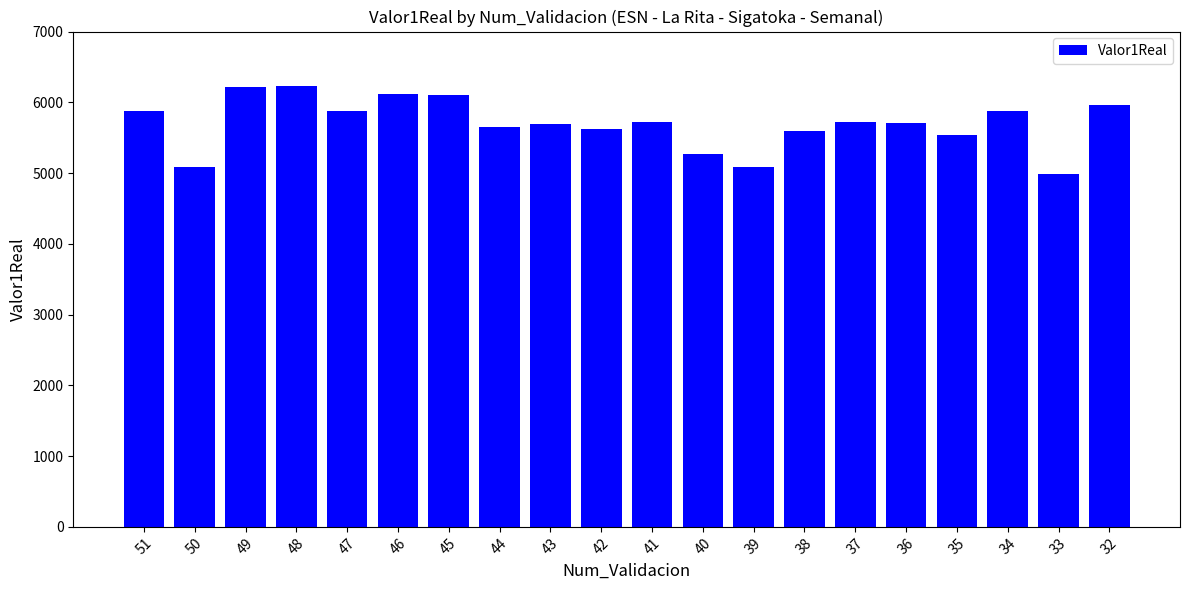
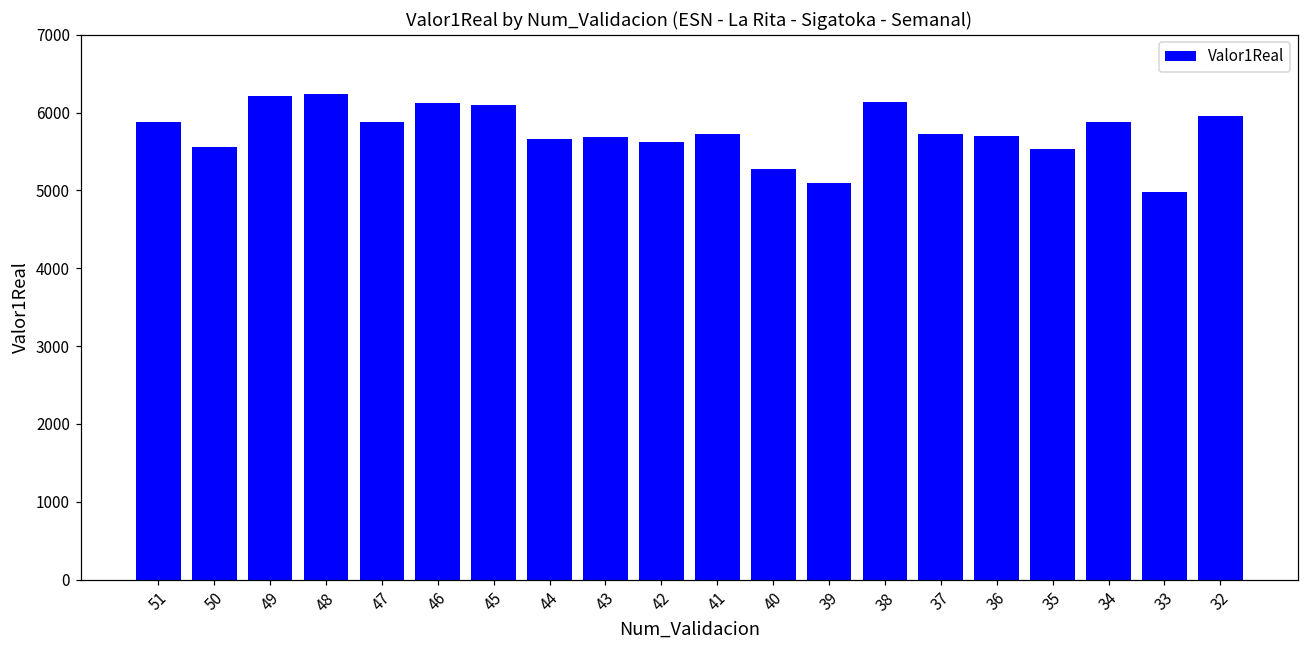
  {
    "51": 5900,
-   "50": 5100,
+   "50": 5600,
    "49": 6200,
    "48": 6200,
    "47": 5900,
    "46": 6100,
    "45": 6100,
    "44": 5700,
    "43": 5700,
    "42": 5600,
    "41": 5700,
    "40": 5300,
    "39": 5100,
-   "38": 5600,
+   "38": 6100,
    "37": 5700,
    "36": 5700,
    "35": 5500,
    "34": 5900,
    "33": 5000,
    "32": 6000
  }
